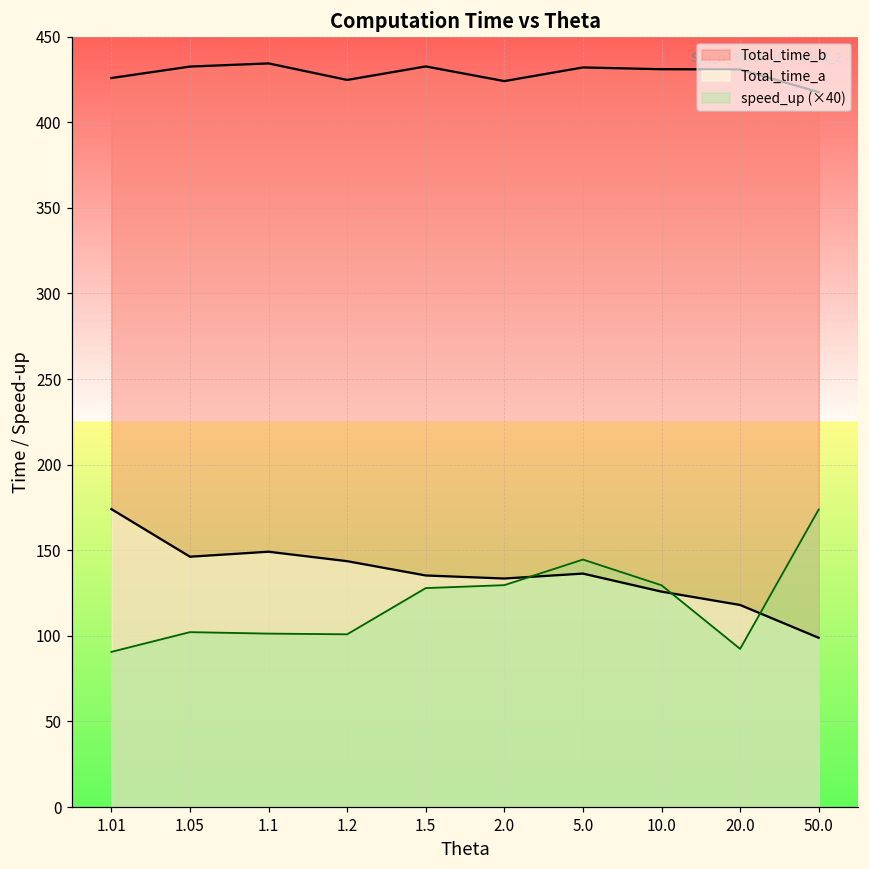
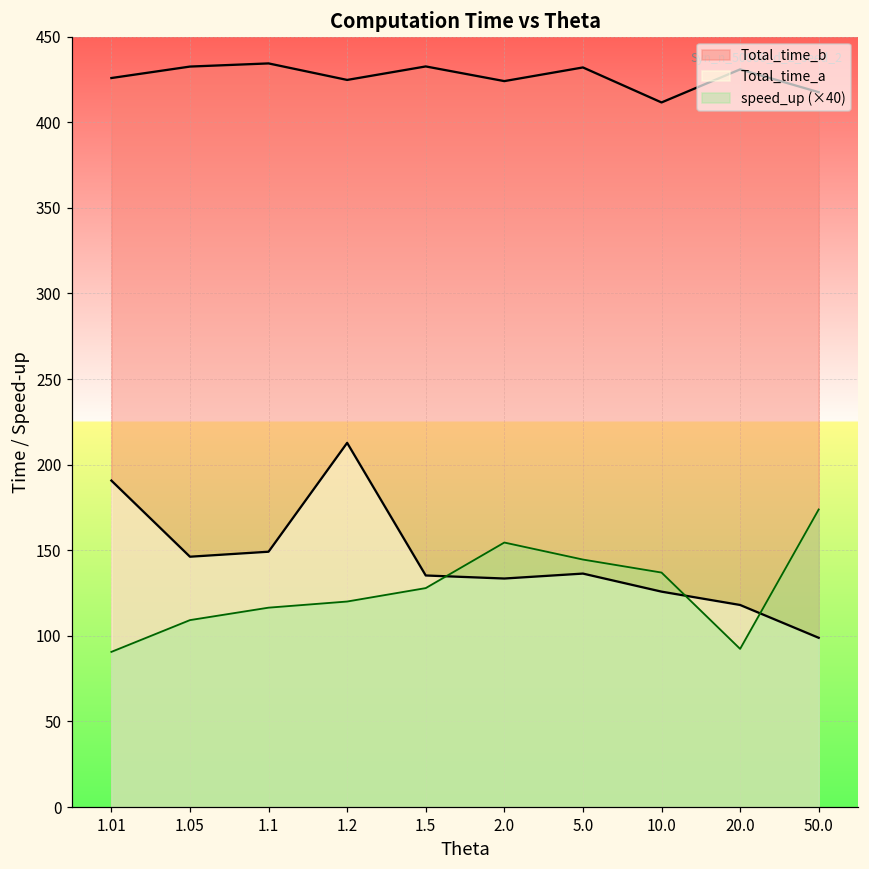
  {
    "Total_time_b": {
      "1.01": 426,
      "1.05": 433,
      "1.1": 434,
      "1.2": 425,
      "1.5": 433,
      "2.0": 424,
      "5.0": 432,
-     "10.0": 431
+     "10.0": 412
    },
    "Total_time_a": {
-     "1.01": 174,
+     "1.01": 191,
      "1.05": 146,
      "1.1": 149,
-     "1.2": 144,
+     "1.2": 213,
      "1.5": 135,
      "2.0": 134,
      "5.0": 136,
      "10.0": 126,
      "20.0": 118,
      "50.0": 99
    },
    "speed_up (×40)": {
      "1.01": 91,
-     "1.05": 102,
-     "1.1": 101,
-     "1.2": 101,
+     "1.05": 109,
+     "1.1": 116,
+     "1.2": 120,
      "1.5": 128,
-     "2.0": 130,
+     "2.0": 155,
      "5.0": 145,
-     "10.0": 130,
+     "10.0": 137,
      "20.0": 92,
      "50.0": 174
    }
  }
